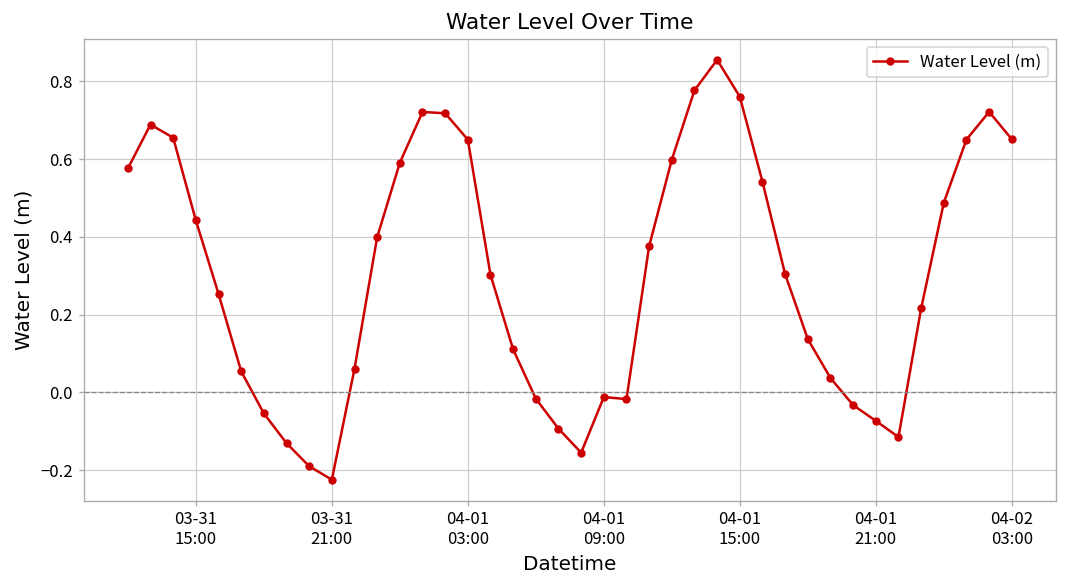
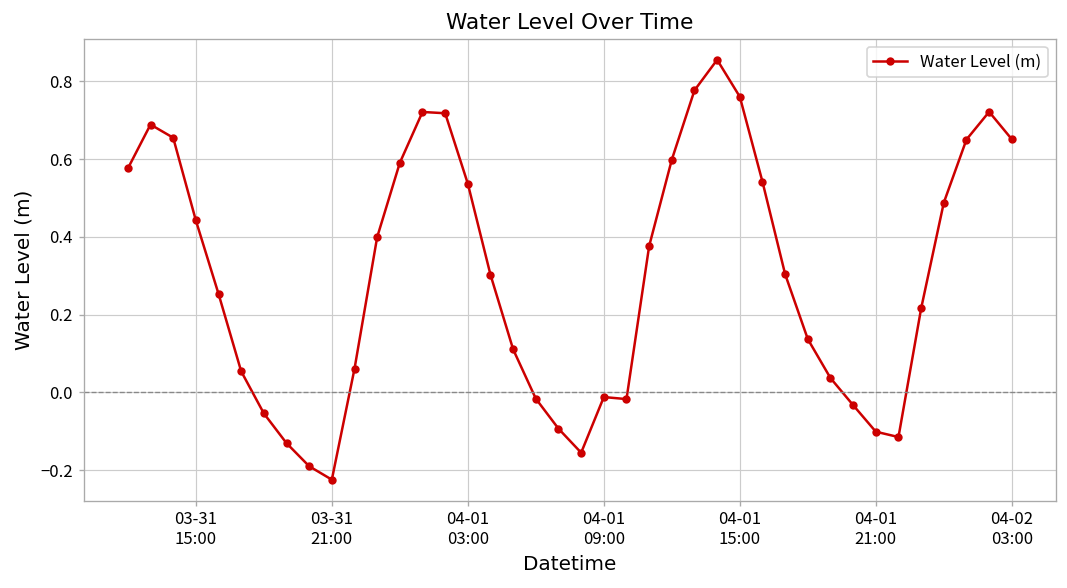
  {
    "03-31 15:00": 0.44,
    "03-31 21:00": -0.22,
-   "04-01 03:00": 0.65,
+   "04-01 03:00": 0.54,
    "04-01 09:00": -0.01,
    "04-01 15:00": 0.76,
-   "04-01 21:00": -0.07,
+   "04-01 21:00": -0.10,
    "04-02 03:00": 0.65
  }
